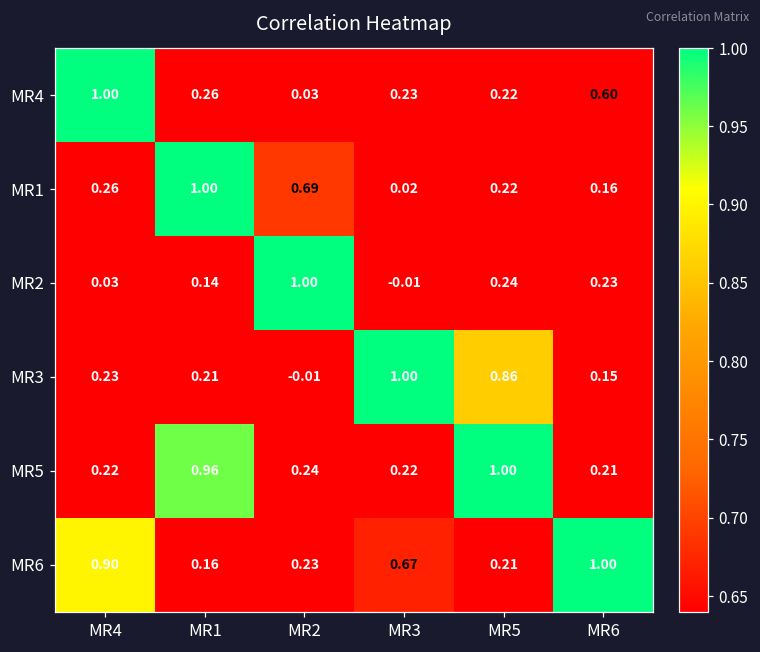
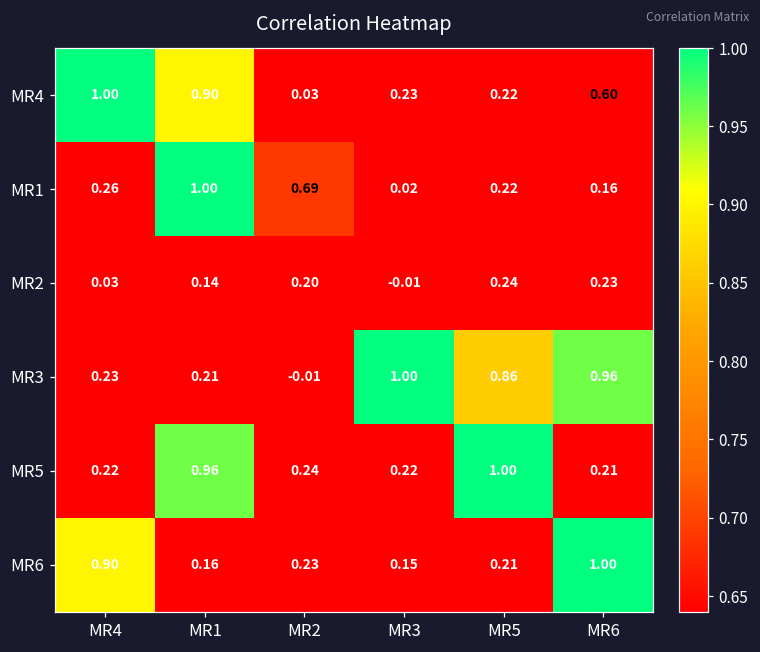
  {
    "MR4": {
      "MR4": 1.00,
-     "MR1": 0.26,
+     "MR1": 0.90,
      "MR2": 0.03,
      "MR3": 0.23,
      "MR5": 0.22,
      "MR6": 0.60
    },
    "MR1": {
      "MR4": 0.26,
      "MR1": 1.00,
      "MR2": 0.69,
      "MR3": 0.02,
      "MR5": 0.22,
      "MR6": 0.16
    },
    "MR2": {
      "MR4": 0.03,
      "MR1": 0.14,
-     "MR2": 1.00,
+     "MR2": 0.20,
      "MR3": -0.01,
      "MR5": 0.24,
      "MR6": 0.23
    },
    "MR3": {
      "MR4": 0.23,
      "MR1": 0.21,
      "MR2": -0.01,
      "MR3": 1.00,
      "MR5": 0.86,
-     "MR6": 0.15
+     "MR6": 0.96
    },
    "MR5": {
      "MR4": 0.22,
      "MR1": 0.96,
      "MR2": 0.24,
      "MR3": 0.22,
      "MR5": 1.00,
      "MR6": 0.21
    },
    "MR6": {
      "MR4": 0.90,
      "MR1": 0.16,
      "MR2": 0.23,
-     "MR3": 0.67,
+     "MR3": 0.15,
      "MR5": 0.21,
      "MR6": 1.00
    }
  }
